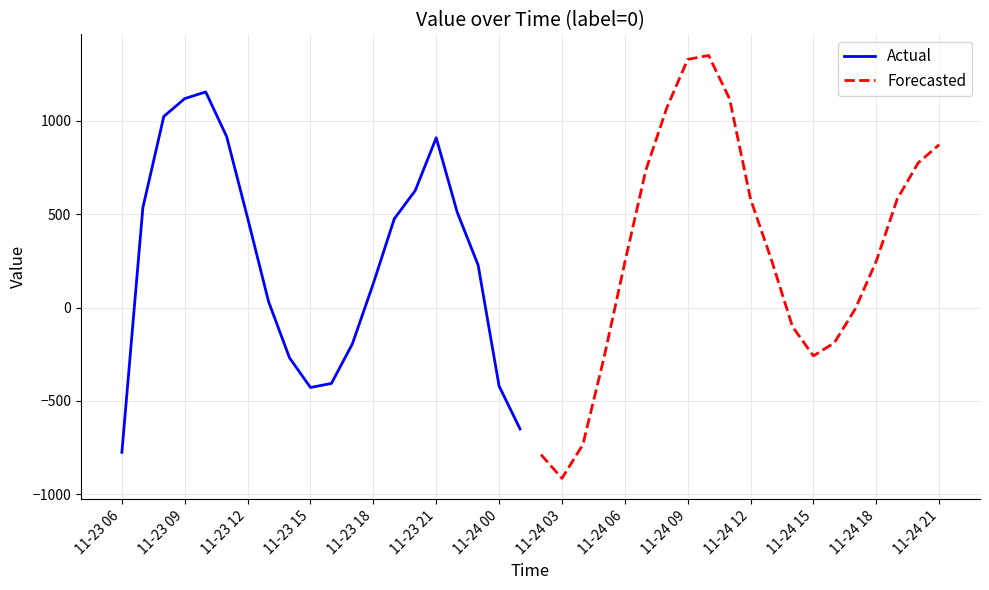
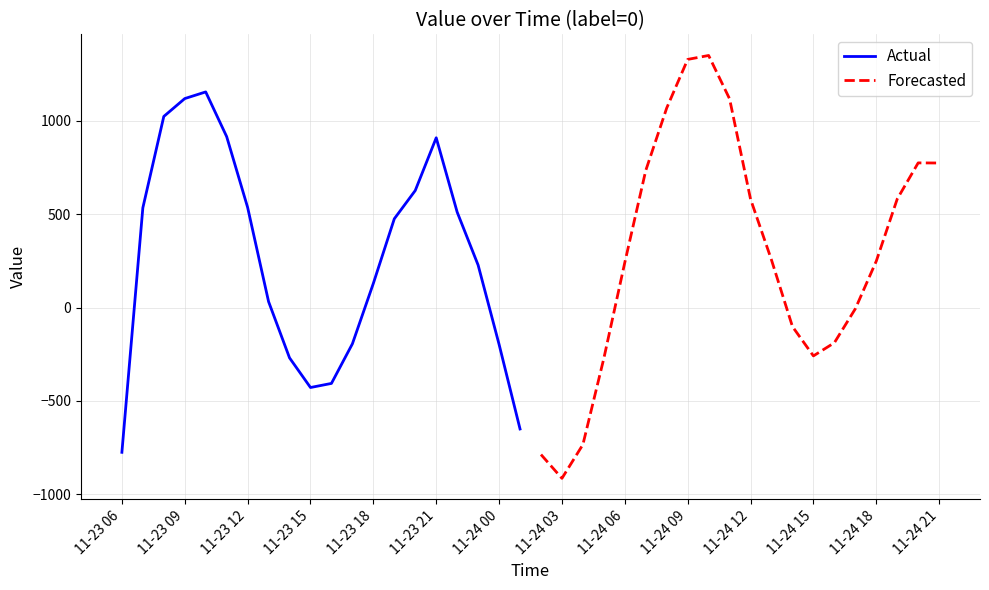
  {
    "Actual": {
      "11-23 06": -780,
      "11-23 09": 1120,
-     "11-23 12": 480,
+     "11-23 12": 540,
      "11-23 15": -430,
      "11-23 18": 130,
      "11-23 21": 910,
-     "11-24 00": -420
+     "11-24 00": -200
    },
    "Forecasted": {
      "11-24 03": -910,
      "11-24 06": 240,
      "11-24 09": 1330,
      "11-24 12": 580,
      "11-24 15": -260,
      "11-24 18": 250,
-     "11-24 21": 870
+     "11-24 21": 770
    }
  }
